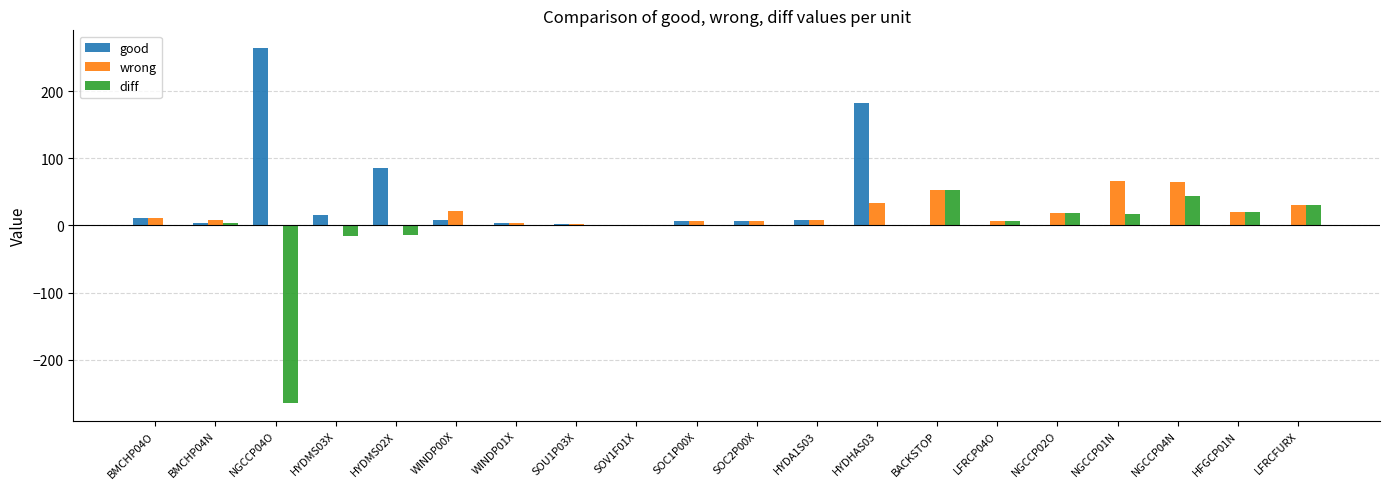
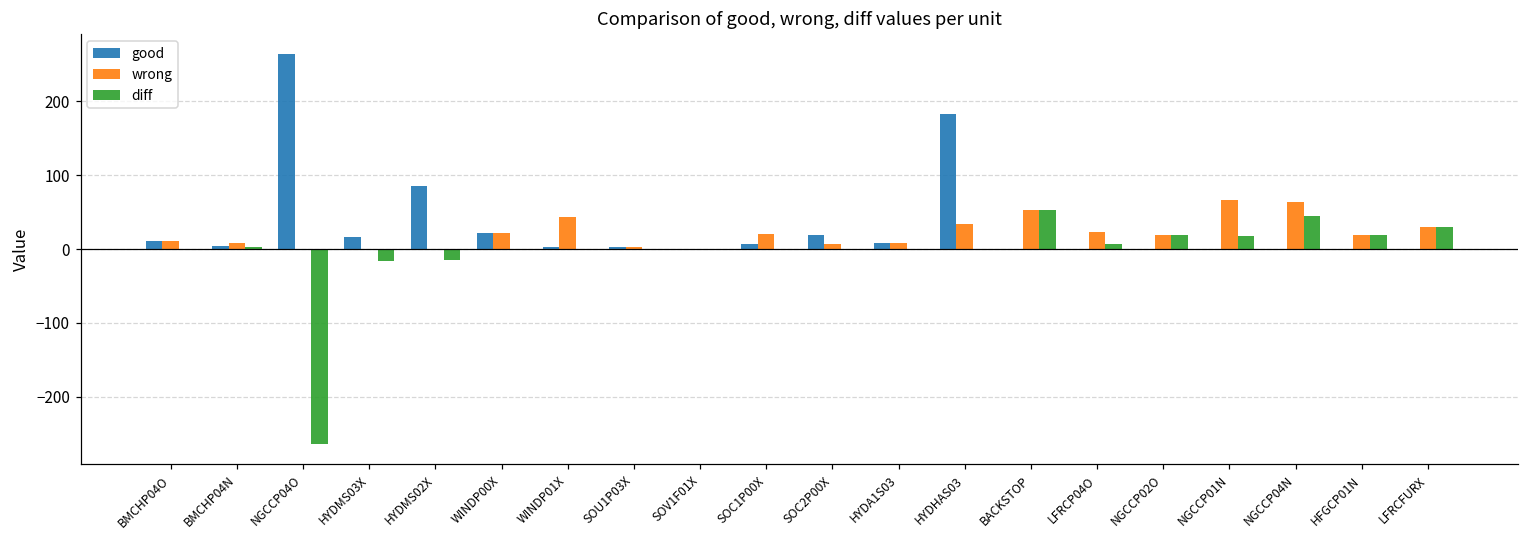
  {
    "good": {
      "BMCHP04O": 10,
      "BMCHP04N": 0,
      "NGCCP04O": 260,
      "HYDMS03X": 20,
      "HYDMS02X": 90,
-     "WINDP00X": 10,
+     "WINDP00X": 20,
      "SOC1P00X": 10,
-     "SOC2P00X": 10,
+     "SOC2P00X": 20,
      "HYDA1S03": 10,
      "HYDHAS03": 180,
      "BACKSTOP": 0,
      "LFRCP04O": 0,
      "NGCCP02O": 0,
      "NGCCP01N": 0,
      "NGCCP04N": 0,
      "HFGCP01N": 0,
      "LFRCFURX": 0
    },
    "wrong": {
      "BMCHP04O": 10,
      "BMCHP04N": 10,
      "NGCCP04O": 0,
      "HYDMS03X": 0,
      "HYDMS02X": 0,
      "WINDP00X": 20,
-     "WINDP01X": 0,
-     "SOC1P00X": 10,
+     "WINDP01X": 40,
+     "SOC1P00X": 20,
      "SOC2P00X": 10,
      "HYDA1S03": 10,
      "HYDHAS03": 30,
      "BACKSTOP": 50,
-     "LFRCP04O": 10,
+     "LFRCP04O": 20,
      "NGCCP02O": 20,
      "NGCCP01N": 70,
      "NGCCP04N": 60,
      "HFGCP01N": 20,
      "LFRCFURX": 30
    },
    "diff": {
      "BMCHP04O": 0,
      "NGCCP04O": -260,
      "HYDMS03X": -20,
      "HYDMS02X": -10,
      "WINDP00X": 0,
      "WINDP01X": 0,
      "SOU1P03X": 0,
      "SOV1F01X": 0,
      "SOC1P00X": 0,
      "SOC2P00X": 0,
      "HYDA1S03": 0,
      "HYDHAS03": 0,
      "BACKSTOP": 50,
      "LFRCP04O": 10,
      "NGCCP02O": 20,
      "NGCCP01N": 20,
      "NGCCP04N": 40,
      "HFGCP01N": 20,
      "LFRCFURX": 30
    }
  }
